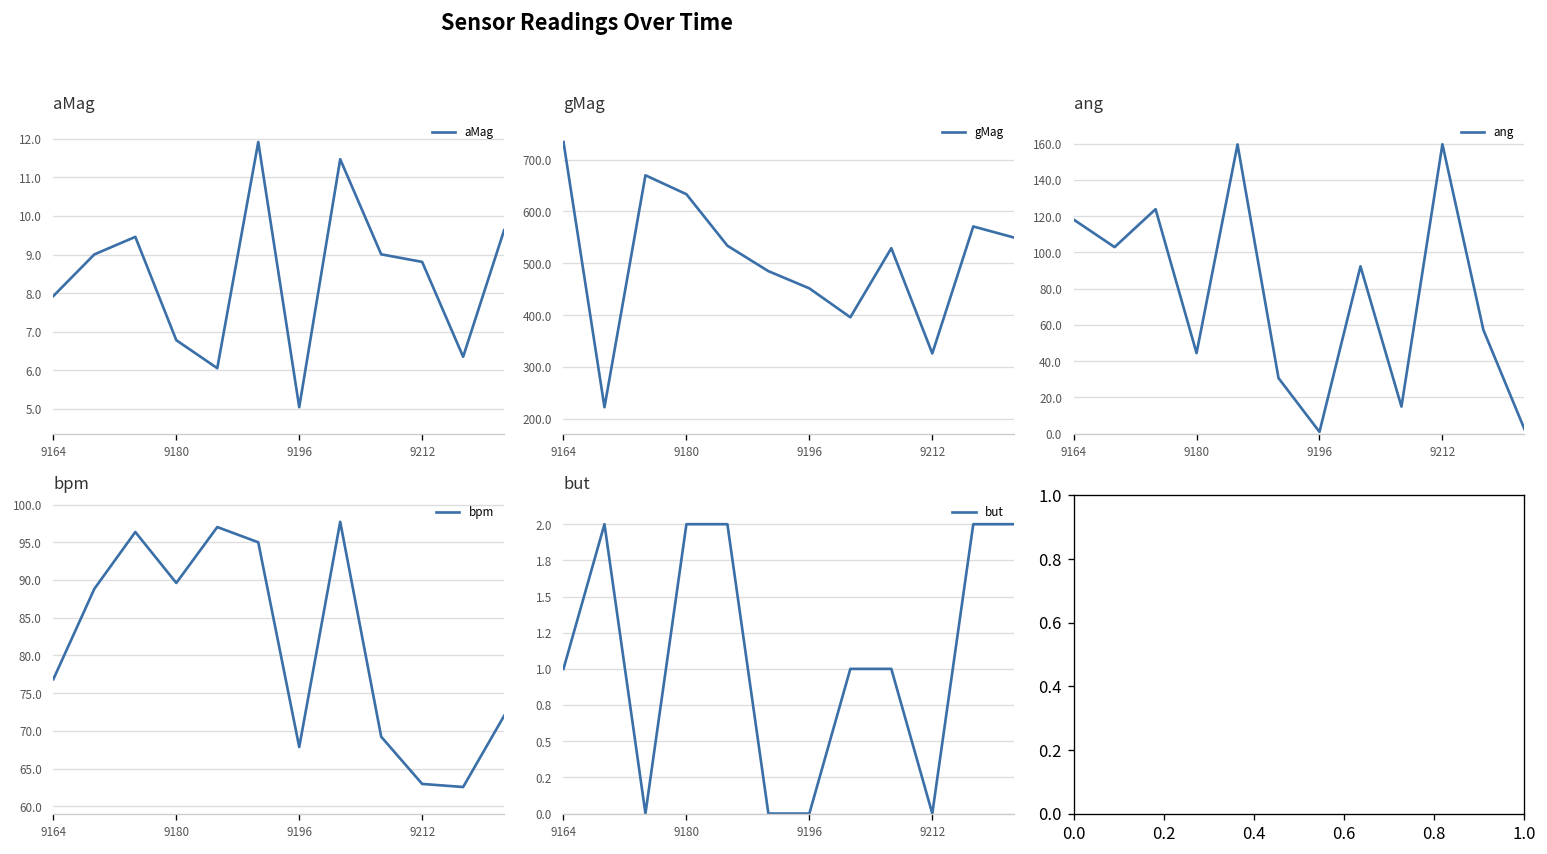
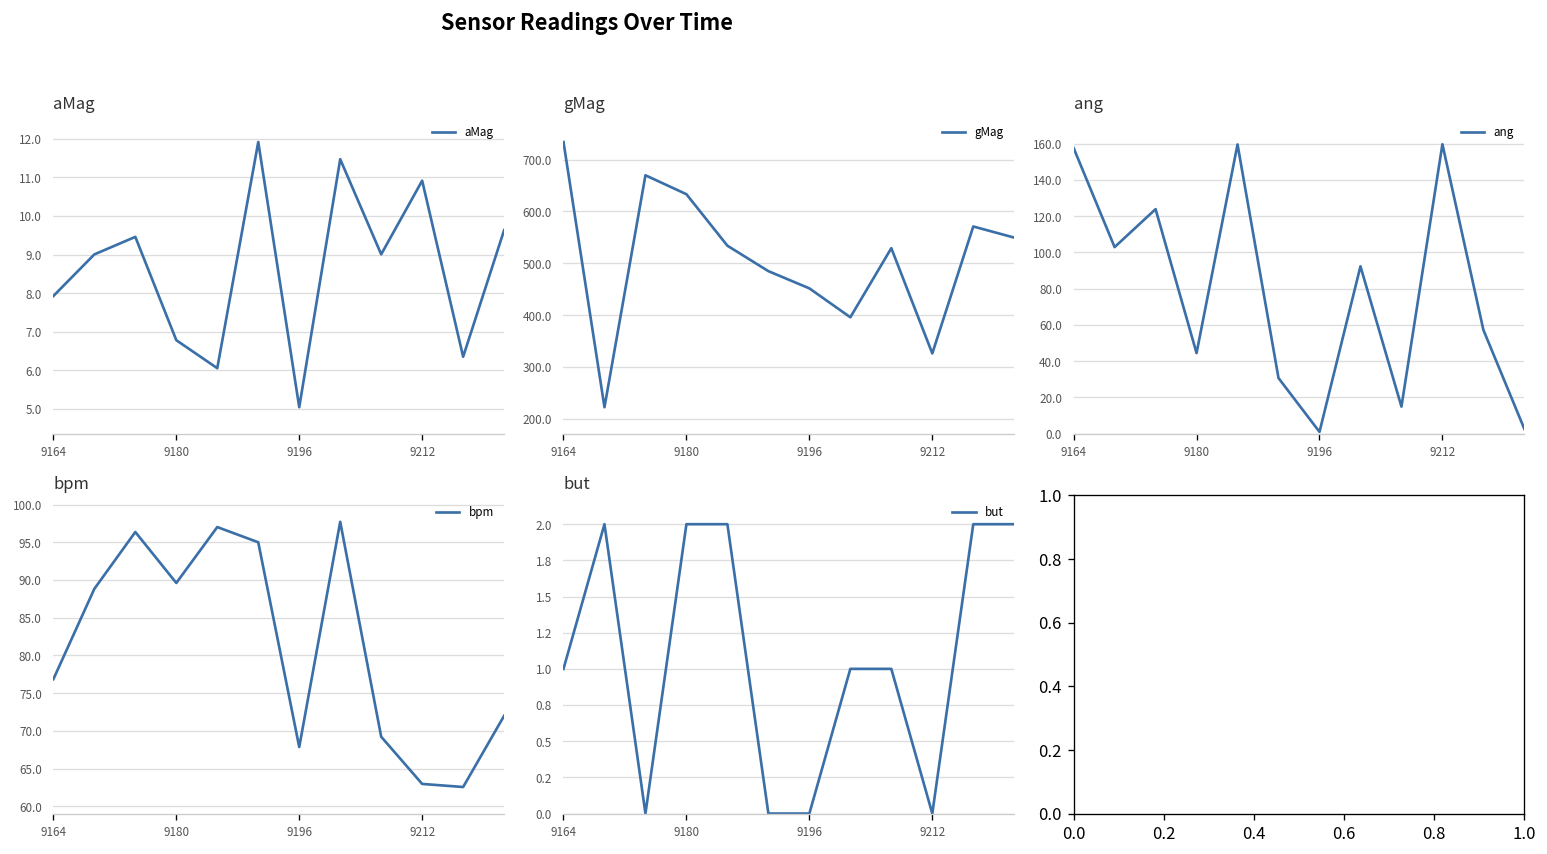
  {
    "aMag": {
      "9164": 7.9,
      "9180": 6.8,
      "9196": 5.0,
-     "9212": 8.8
+     "9212": 10.9
    },
    "gMag": {
      "9164": 730,
      "9180": 630,
      "9196": 450,
      "9212": 330
    },
    "ang": {
-     "9164": 118,
+     "9164": 158,
      "9180": 44,
      "9196": 1,
      "9212": 160
    },
    "bpm": {
      "9164": 77,
      "9180": 90,
      "9196": 68,
      "9212": 63
    }
  }
